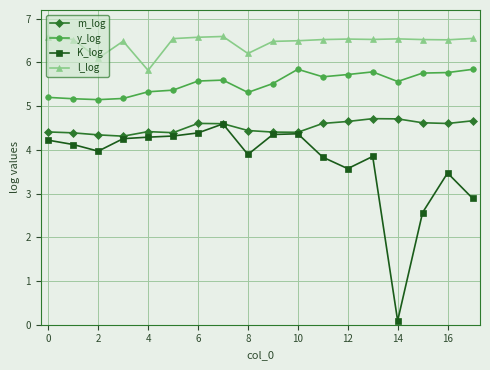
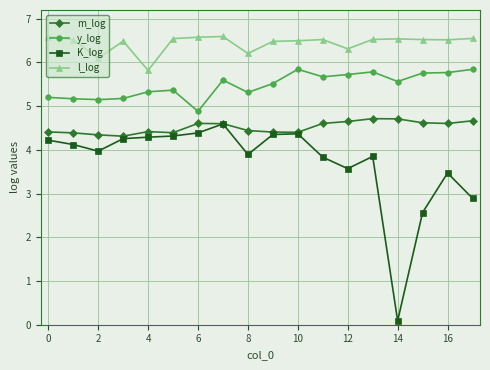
  {
    "y_log": {
      "0": 5.2,
      "2": 5.1,
      "4": 5.3,
-     "6": 5.6,
+     "6": 4.9,
      "8": 5.3,
      "10": 5.8,
      "12": 5.7,
      "14": 5.6,
      "16": 5.8
    },
    "l_log": {
      "4": 5.8,
      "6": 6.6,
      "8": 6.2,
      "10": 6.5,
-     "12": 6.5,
+     "12": 6.3,
      "14": 6.5,
      "16": 6.5
    }
  }
